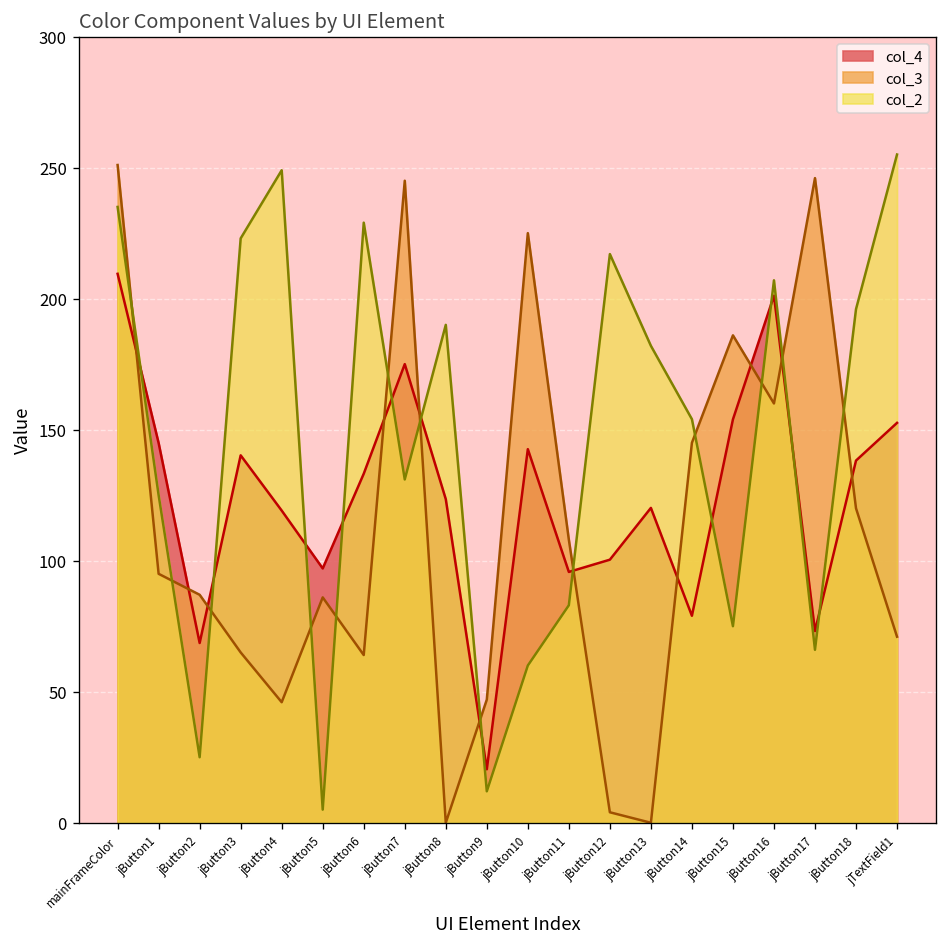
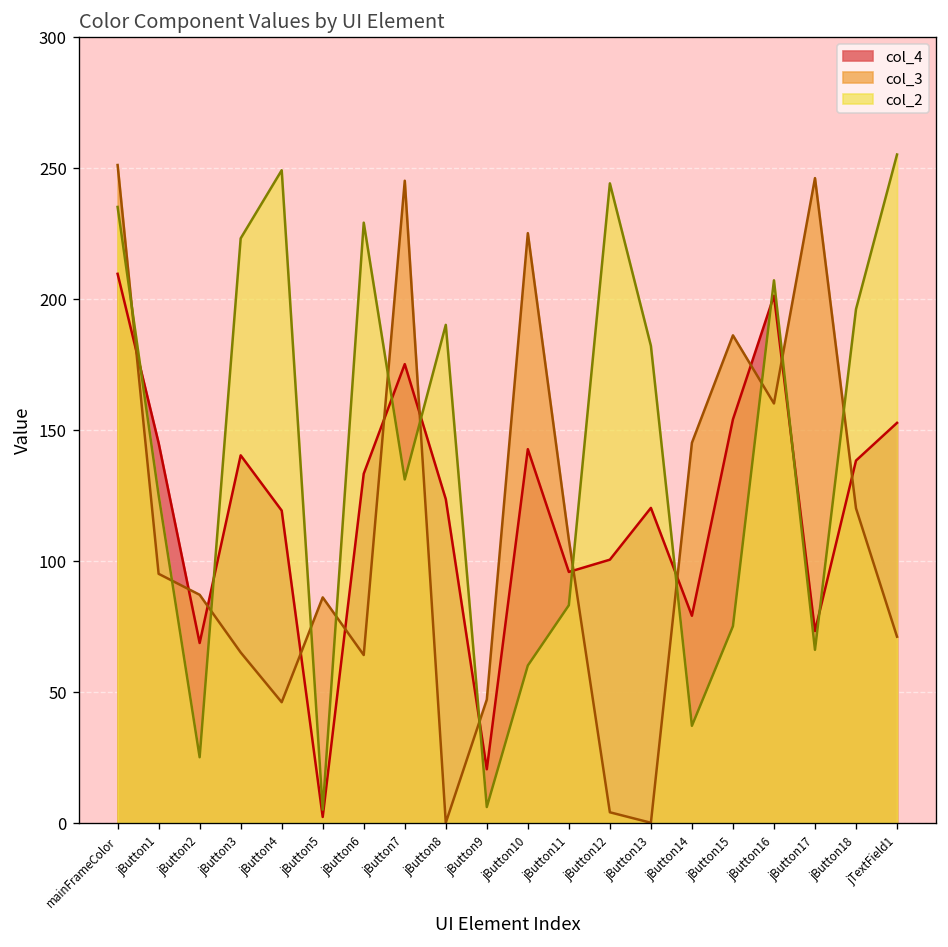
  {
    "col_4": {
      "mainFrameColor": 209,
      "jButton1": 145,
      "jButton2": 69,
      "jButton3": 140,
      "jButton4": 119,
-     "jButton5": 97,
+     "jButton5": 2,
      "jButton6": 133,
      "jButton7": 175,
      "jButton8": 123,
      "jButton9": 20,
      "jButton10": 143,
      "jButton11": 96,
      "jButton12": 100,
      "jButton13": 120,
      "jButton14": 79,
      "jButton15": 154,
      "jButton16": 201,
      "jButton17": 73,
      "jButton18": 138,
      "jTextField1": 153
    },
    "col_3": {
      "mainFrameColor": 251,
      "jButton1": 95,
      "jButton2": 87,
      "jButton3": 65,
      "jButton4": 46,
      "jButton5": 86,
      "jButton6": 64,
      "jButton7": 245,
      "jButton8": 0,
      "jButton9": 47,
      "jButton10": 225,
      "jButton11": 108,
      "jButton12": 4,
      "jButton13": 0,
      "jButton14": 145,
      "jButton15": 186,
      "jButton16": 160,
      "jButton17": 246,
      "jButton18": 120,
      "jTextField1": 71
    },
    "col_2": {
      "mainFrameColor": 235,
      "jButton1": 125,
      "jButton2": 25,
      "jButton3": 223,
      "jButton4": 249,
      "jButton5": 5,
      "jButton6": 229,
      "jButton7": 131,
      "jButton8": 190,
-     "jButton9": 12,
+     "jButton9": 6,
      "jButton10": 60,
      "jButton11": 83,
-     "jButton12": 217,
+     "jButton12": 244,
      "jButton13": 182,
-     "jButton14": 154,
+     "jButton14": 37,
      "jButton15": 75,
      "jButton16": 207,
      "jButton17": 66,
      "jButton18": 196,
      "jTextField1": 255
    }
  }
